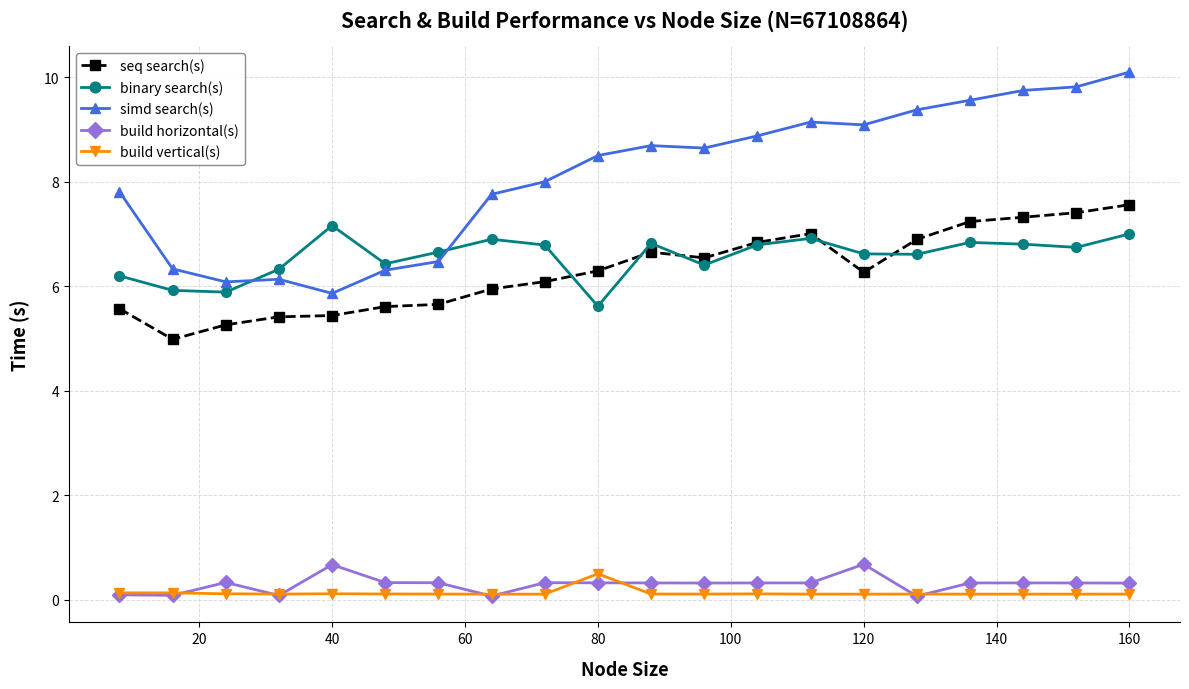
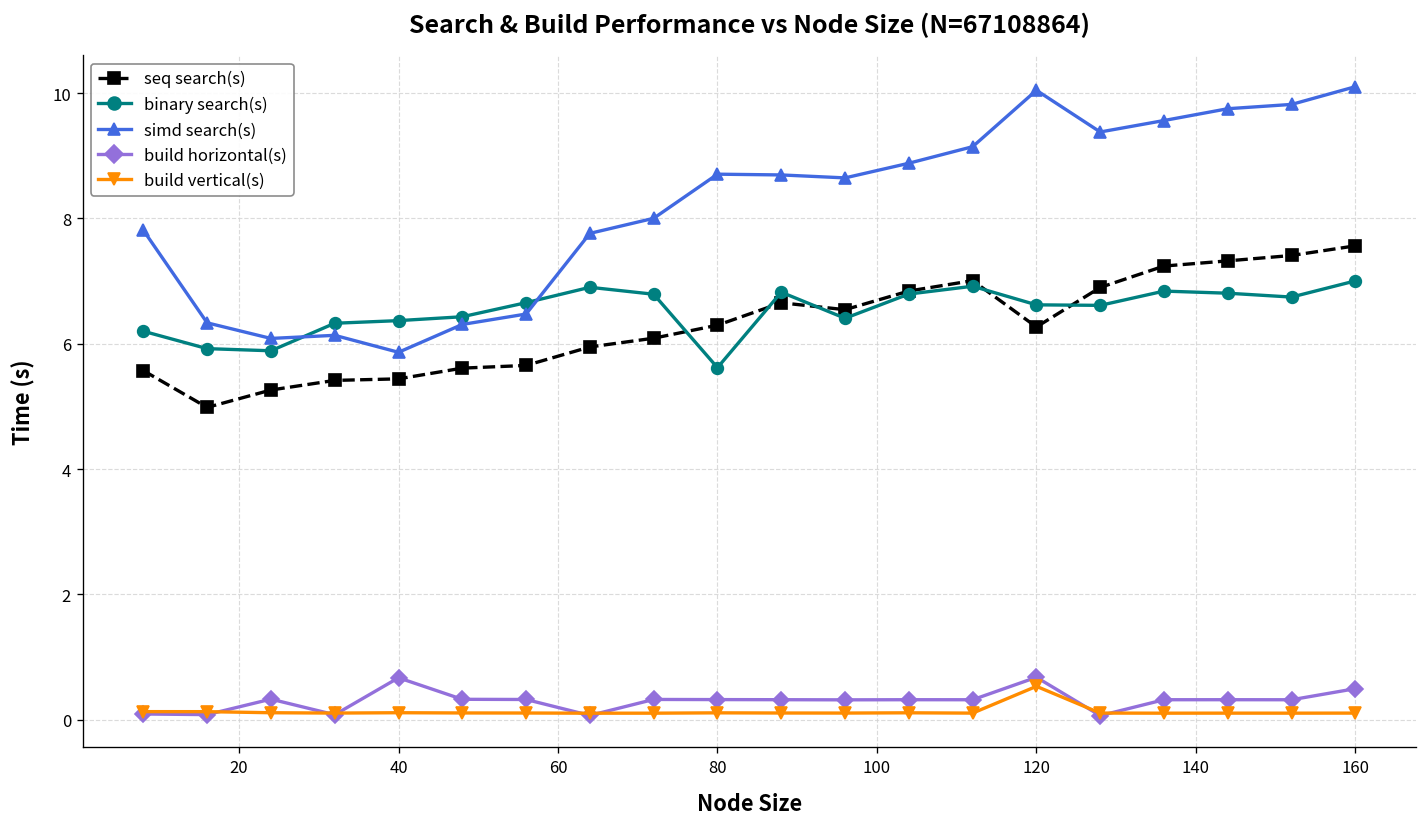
  {
    "seq search(s)": {
      "40": 5.4,
      "80": 6.3,
      "120": 6.3,
      "160": 7.6
    },
    "binary search(s)": {
-     "40": 7.2,
+     "40": 6.4,
      "80": 5.6,
      "120": 6.6,
      "160": 7.0
    },
    "simd search(s)": {
      "40": 5.9,
-     "80": 8.5,
-     "120": 9.1,
+     "80": 8.7,
+     "120": 10.0,
      "160": 10.1
    },
    "build horizontal(s)": {
      "40": 0.7,
      "80": 0.3,
      "120": 0.7,
-     "160": 0.3
+     "160": 0.5
    },
    "build vertical(s)": {
      "40": 0.1,
-     "80": 0.5,
-     "120": 0.1,
+     "80": 0.1,
+     "120": 0.5,
      "160": 0.1
    }
  }
